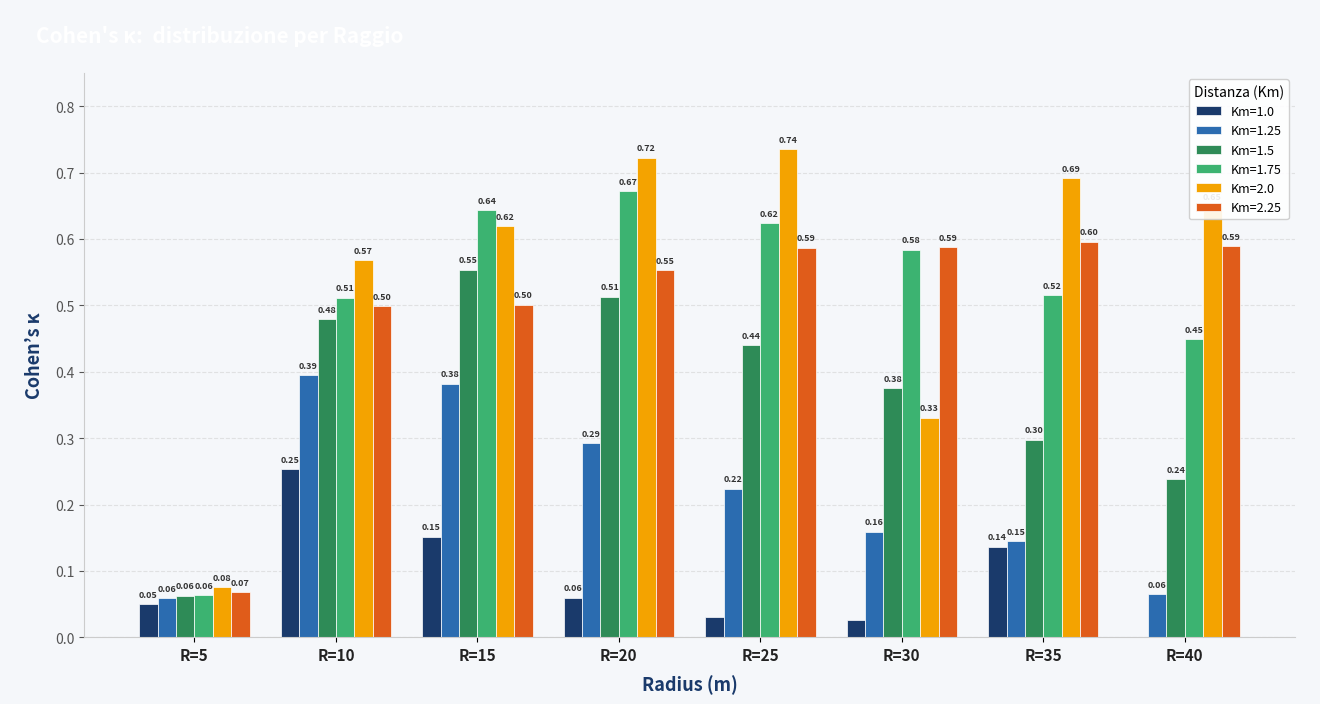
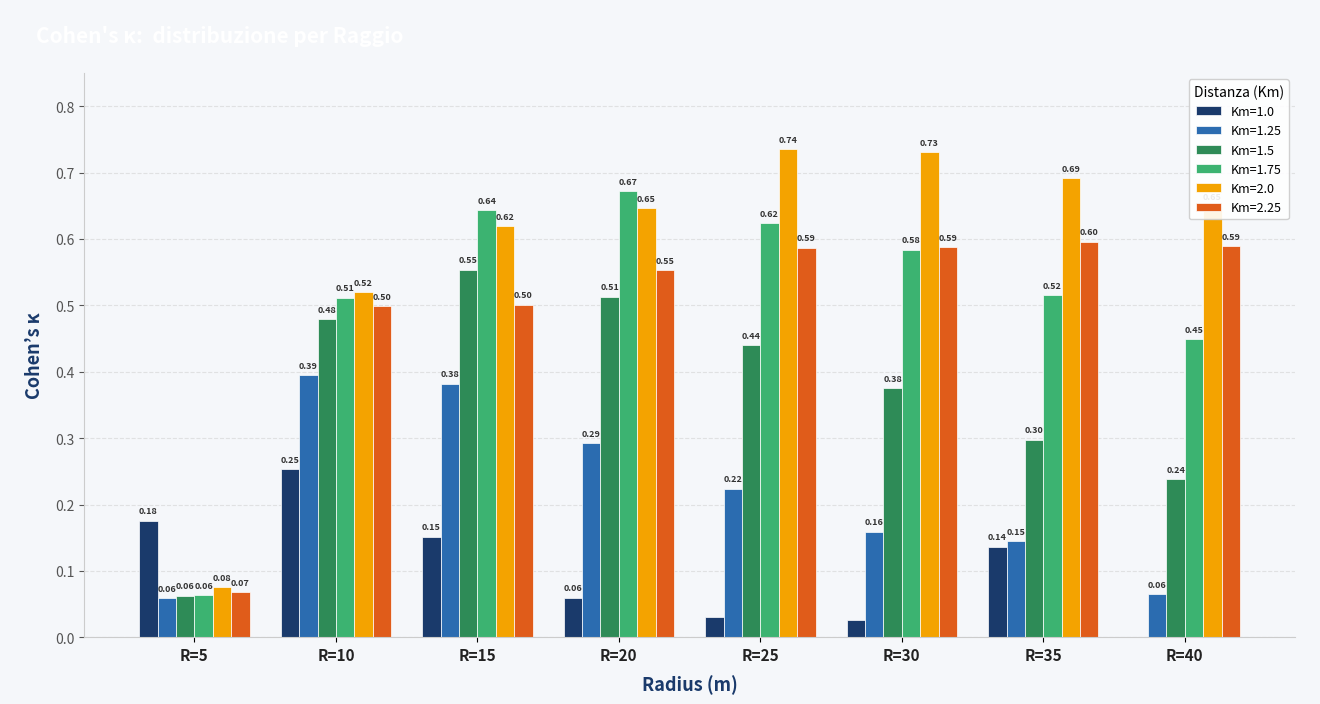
  {
    "Km=1.0": {
-     "R=5": 0.05,
+     "R=5": 0.18,
      "R=10": 0.25,
      "R=15": 0.15,
      "R=20": 0.06,
      "R=35": 0.14
    },
    "Km=1.25": {
      "R=5": 0.06,
      "R=10": 0.39,
      "R=15": 0.38,
      "R=20": 0.29,
      "R=25": 0.22,
      "R=30": 0.16,
      "R=35": 0.15,
      "R=40": 0.06
    },
    "Km=2.0": {
      "R=5": 0.08,
-     "R=10": 0.57,
+     "R=10": 0.52,
      "R=15": 0.62,
-     "R=20": 0.72,
+     "R=20": 0.65,
      "R=25": 0.74,
-     "R=30": 0.33,
+     "R=30": 0.73,
      "R=35": 0.69
    },
    "Km=2.25": {
      "R=5": 0.07,
      "R=10": 0.50,
      "R=15": 0.50,
      "R=20": 0.55,
      "R=25": 0.59,
      "R=30": 0.59,
      "R=35": 0.60,
      "R=40": 0.59
    }
  }
